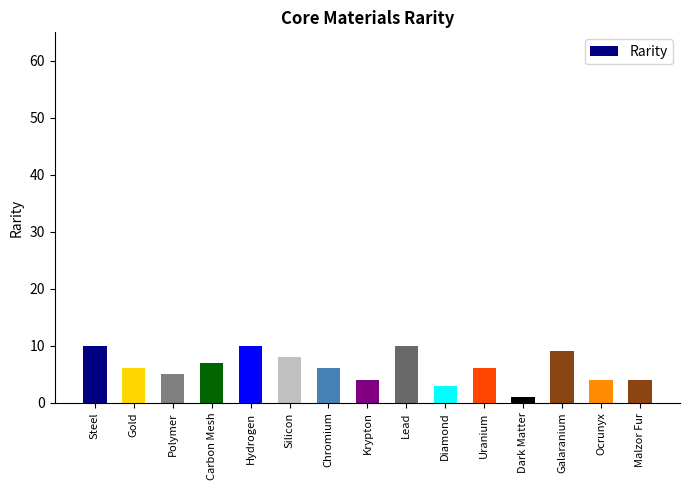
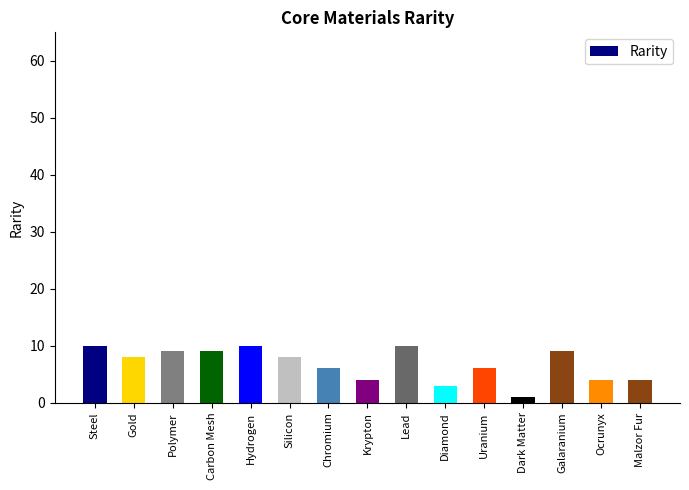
  {
    "Steel": 10,
-   "Gold": 6,
-   "Polymer": 5,
-   "Carbon Mesh": 7,
+   "Gold": 8,
+   "Polymer": 9,
+   "Carbon Mesh": 9,
    "Hydrogen": 10,
    "Silicon": 8,
    "Chromium": 6,
    "Krypton": 4,
    "Lead": 10,
    "Diamond": 3,
    "Uranium": 6,
    "Dark Matter": 1,
    "Galaranium": 9,
    "Ocrunyx": 4,
    "Malzor Fur": 4
  }
